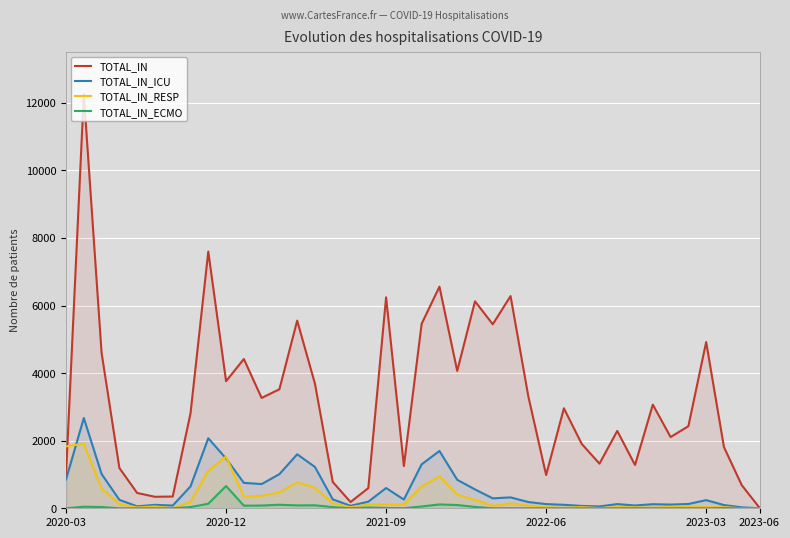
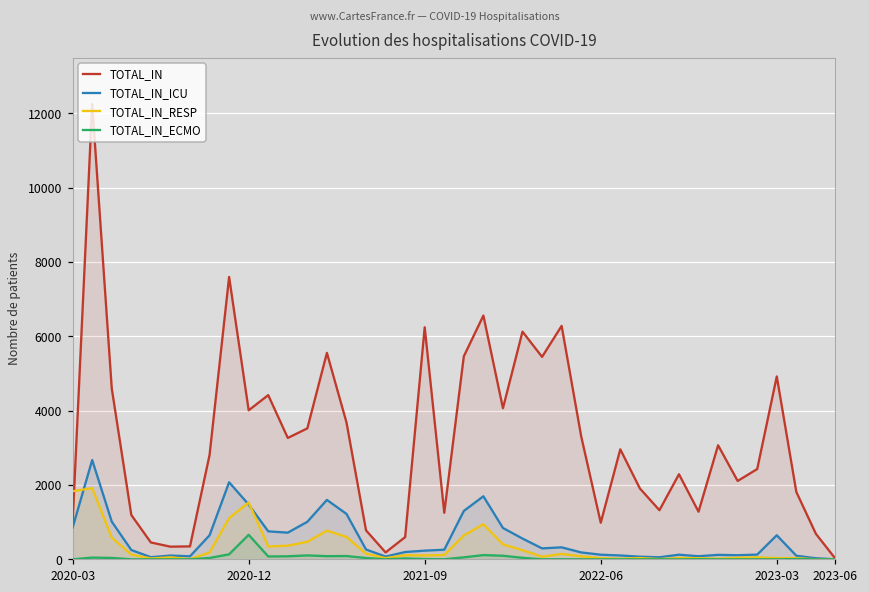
  {
    "TOTAL_IN": {
      "2020-03": 1000,
-     "2020-12": 3800,
+     "2020-12": 4000,
      "2021-09": 6200,
      "2022-06": 1000,
      "2023-03": 4900
    },
    "TOTAL_IN_ICU": {
      "2020-03": 900,
-     "2021-09": 600,
+     "2021-09": 200,
      "2022-06": 100,
-     "2023-03": 200
+     "2023-03": 600
    },
    "TOTAL_IN_RESP": {
      "2020-03": 1800,
      "2021-09": 100
    },
    "TOTAL_IN_ECMO": {
      "2020-03": 0,
      "2020-12": 700,
      "2021-09": 0
    }
  }
